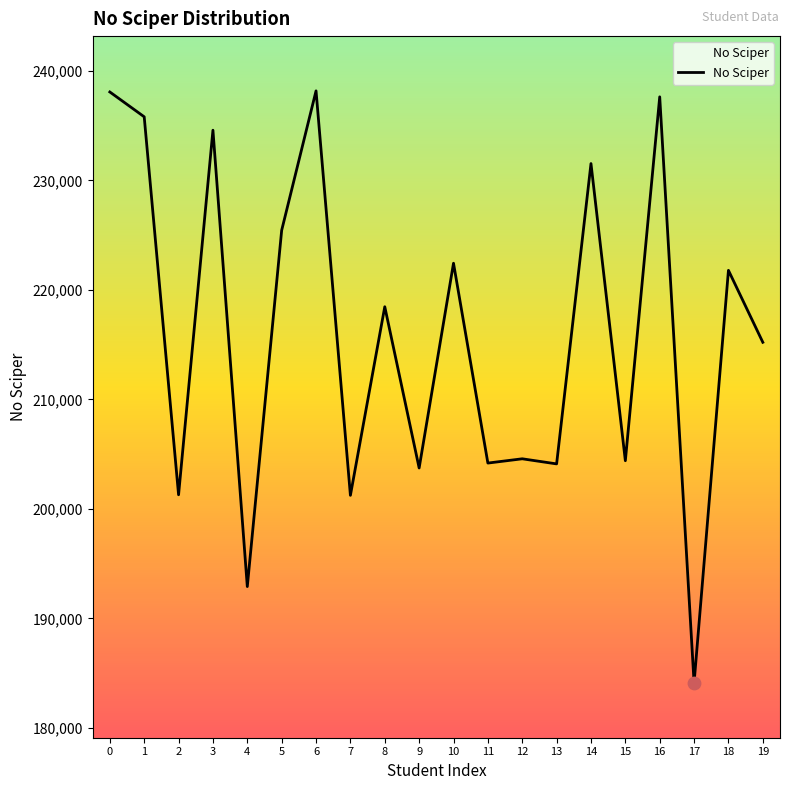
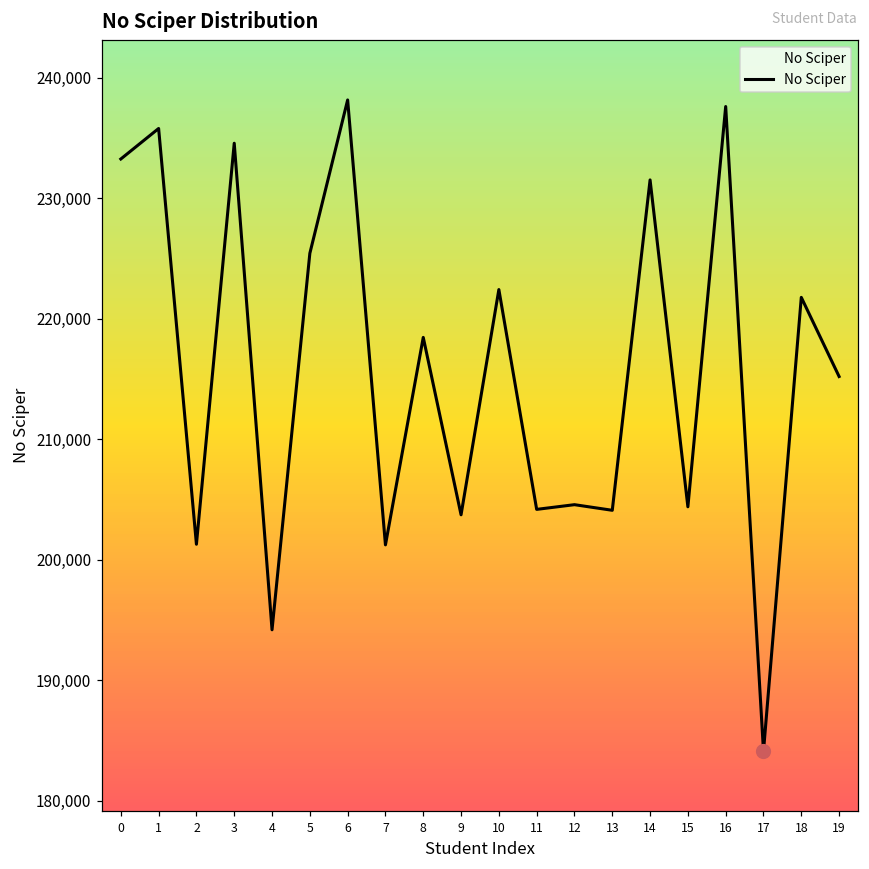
  {
    "No Sciper": {
-     "0": "238,100",
+     "0": "233,300",
      "1": "235,800",
      "2": "201,300",
      "3": "234,600",
-     "4": "192,900",
+     "4": "194,200",
      "5": "225,400",
      "6": "238,200",
      "7": "201,200",
      "8": "218,500",
      "9": "203,700",
      "10": "222,400",
      "11": "204,200",
      "12": "204,600",
      "13": "204,100",
      "14": "231,500",
      "15": "204,400",
      "16": "237,600",
      "18": "221,800",
      "19": "215,200"
    }
  }
